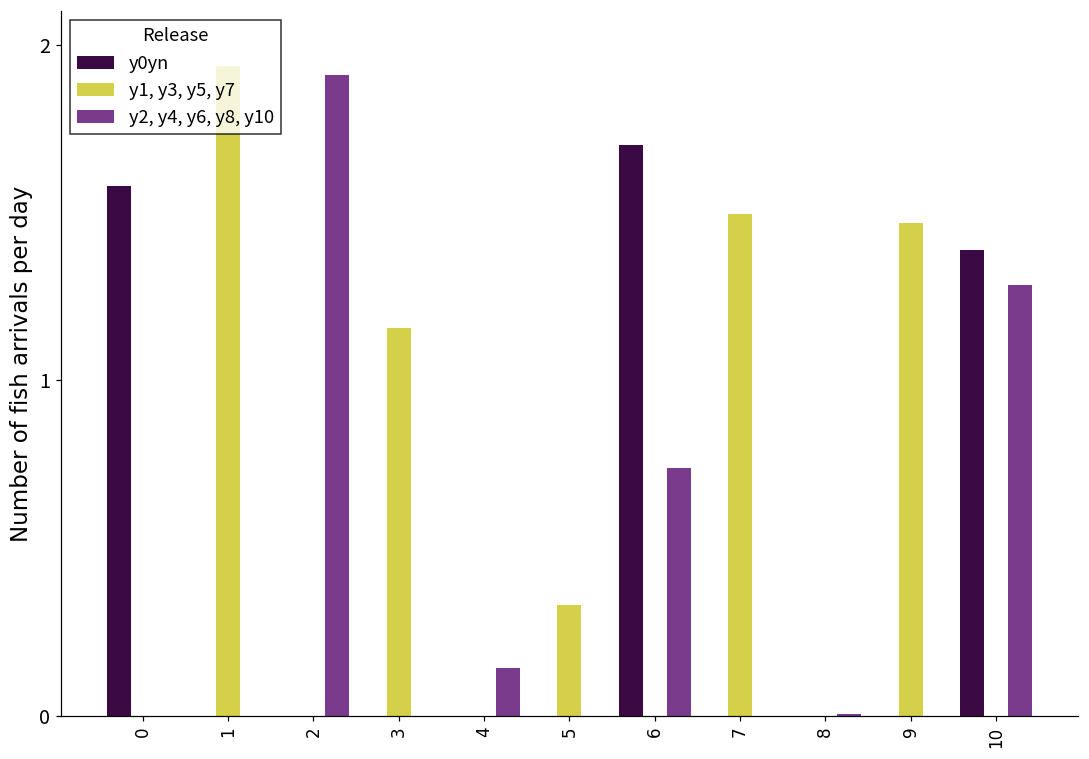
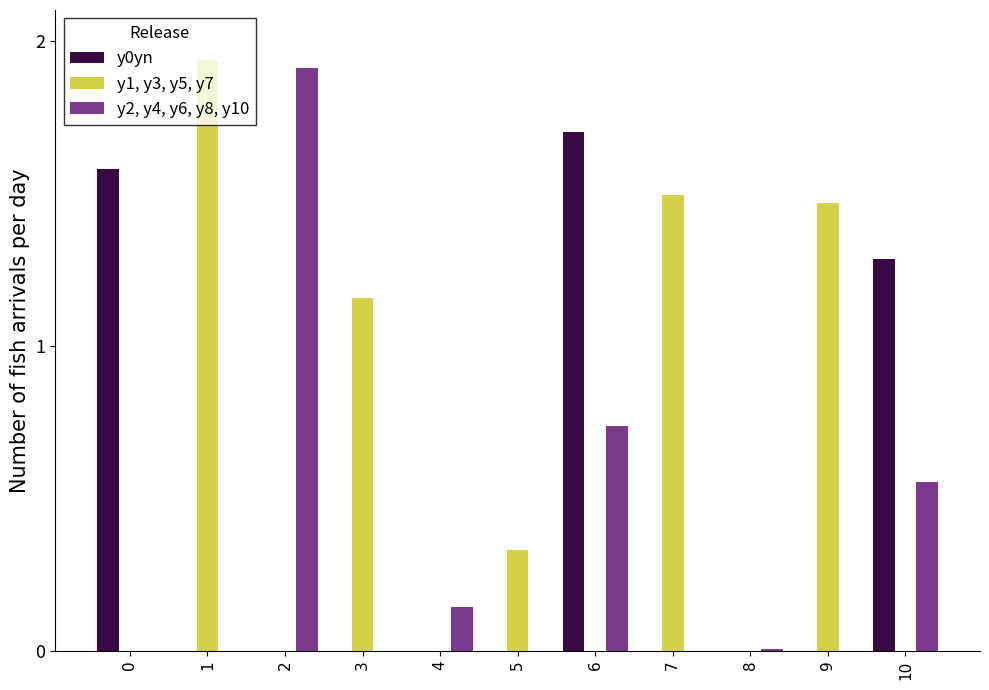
  {
    "y0yn": {
      "0": 1.58,
      "1": 0.00,
      "2": 0.00,
      "3": 0.00,
      "4": 0.00,
      "5": 0.00,
      "6": 1.70,
      "7": 0.00,
      "8": 0.00,
      "9": 0.00,
-     "10": 1.39
+     "10": 1.28
    },
    "y1, y3, y5, y7": {
      "0": 0.00,
      "2": 0.00,
      "3": 1.16,
      "4": 0.00,
      "5": 0.33,
      "6": 0.00,
      "7": 1.49,
      "8": 0.00,
      "9": 1.47,
      "10": 0.00
    },
    "y2, y4, y6, y8, y10": {
      "0": 0.00,
      "1": 0.00,
      "2": 1.91,
      "3": 0.00,
      "4": 0.14,
      "5": 0.00,
      "6": 0.74,
      "7": 0.00,
      "9": 0.00,
-     "10": 1.28
+     "10": 0.55
    }
  }
